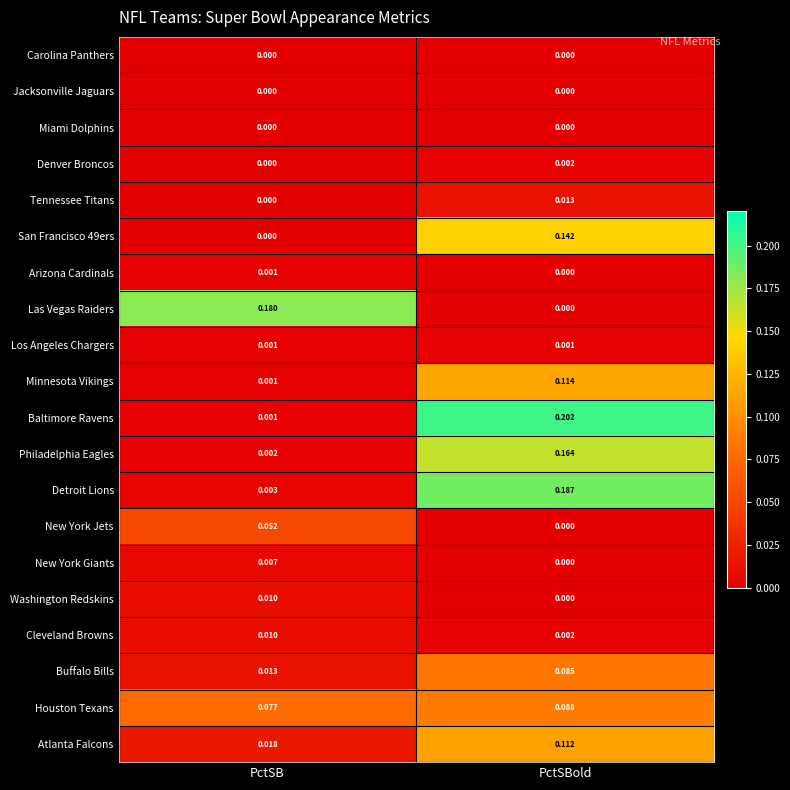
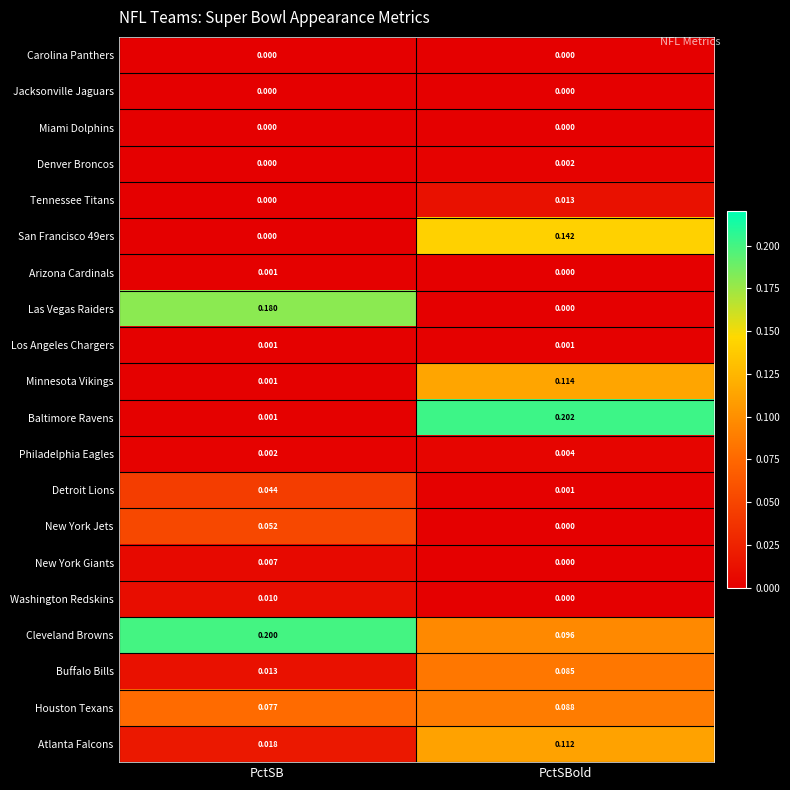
  {
    "Carolina Panthers": {
      "PctSB": 0.000
    },
    "Jacksonville Jaguars": {
      "PctSB": 0.000,
      "PctSBold": 0.000
    },
    "Miami Dolphins": {
      "PctSB": 0.000,
      "PctSBold": 0.000
    },
    "Denver Broncos": {
      "PctSB": 0.000,
      "PctSBold": 0.002
    },
    "Tennessee Titans": {
      "PctSB": 0.000,
      "PctSBold": 0.013
    },
    "San Francisco 49ers": {
      "PctSB": 0.000,
      "PctSBold": 0.142
    },
    "Arizona Cardinals": {
      "PctSB": 0.001,
      "PctSBold": 0.000
    },
    "Las Vegas Raiders": {
      "PctSB": 0.180,
      "PctSBold": 0.000
    },
    "Los Angeles Chargers": {
      "PctSB": 0.001,
      "PctSBold": 0.001
    },
    "Minnesota Vikings": {
      "PctSB": 0.001,
      "PctSBold": 0.114
    },
    "Baltimore Ravens": {
      "PctSB": 0.001,
      "PctSBold": 0.202
    },
    "Philadelphia Eagles": {
      "PctSB": 0.002,
-     "PctSBold": 0.164
+     "PctSBold": 0.004
    },
    "Detroit Lions": {
-     "PctSB": 0.003,
-     "PctSBold": 0.187
+     "PctSB": 0.044,
+     "PctSBold": 0.001
    },
    "New York Jets": {
      "PctSB": 0.052,
      "PctSBold": 0.000
    },
    "New York Giants": {
      "PctSB": 0.007,
      "PctSBold": 0.000
    },
    "Washington Redskins": {
      "PctSB": 0.010,
      "PctSBold": 0.000
    },
    "Cleveland Browns": {
-     "PctSB": 0.010,
-     "PctSBold": 0.002
+     "PctSB": 0.200,
+     "PctSBold": 0.096
    },
    "Buffalo Bills": {
      "PctSB": 0.013,
      "PctSBold": 0.085
    },
    "Houston Texans": {
      "PctSB": 0.077,
      "PctSBold": 0.088
    },
    "Atlanta Falcons": {
      "PctSB": 0.018,
      "PctSBold": 0.112
    }
  }
